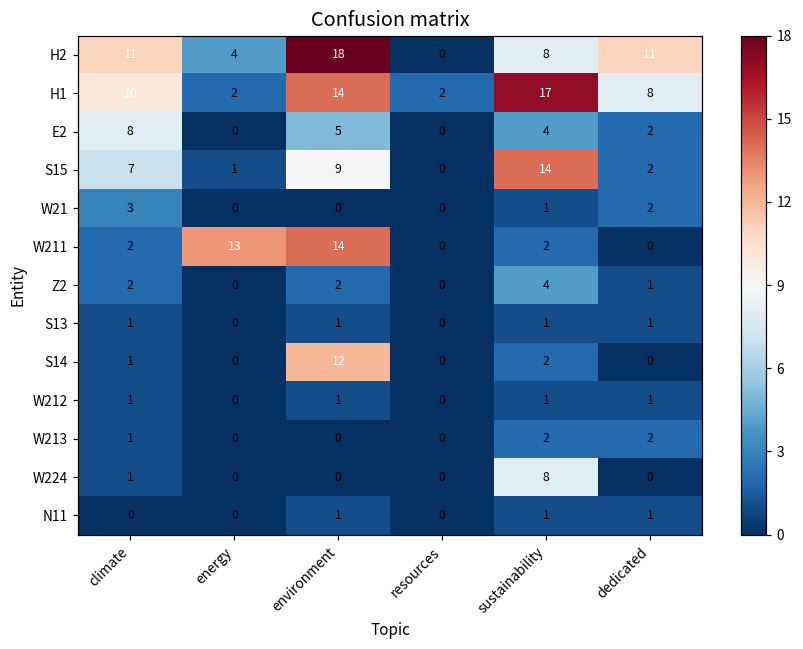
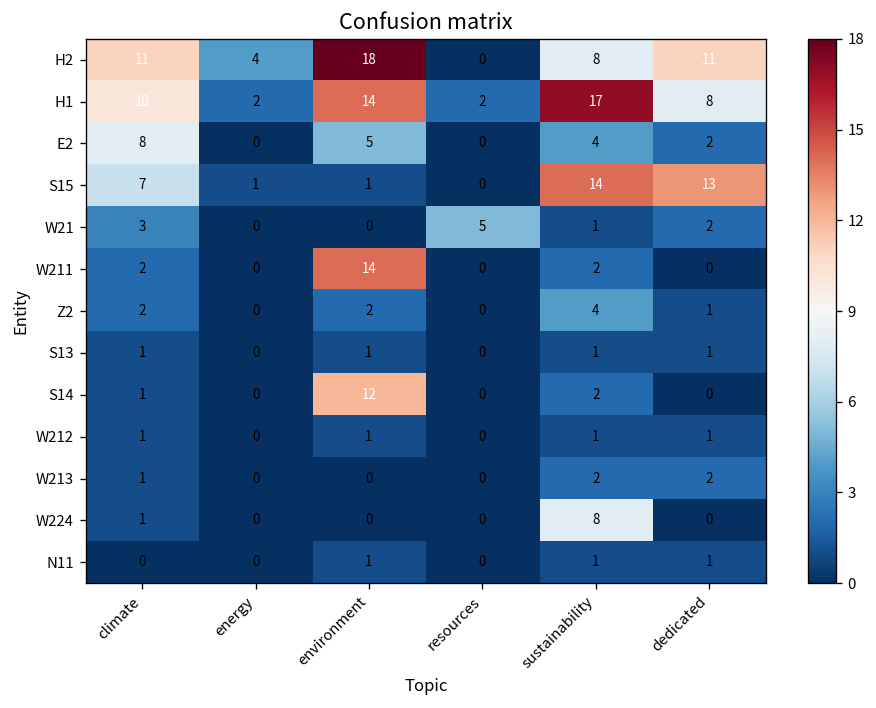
  {
    "H2": {
      "climate": 11,
      "energy": 4,
      "environment": 18,
      "resources": 0,
      "sustainability": 8,
      "dedicated": 11
    },
    "H1": {
      "energy": 2,
      "environment": 14,
      "resources": 2,
      "sustainability": 17,
      "dedicated": 8
    },
    "E2": {
      "climate": 8,
      "energy": 0,
      "environment": 5,
      "resources": 0,
      "sustainability": 4,
      "dedicated": 2
    },
    "S15": {
      "climate": 7,
      "energy": 1,
-     "environment": 9,
+     "environment": 1,
      "resources": 0,
      "sustainability": 14,
-     "dedicated": 2
+     "dedicated": 13
    },
    "W21": {
      "climate": 3,
      "energy": 0,
      "environment": 0,
-     "resources": 0,
+     "resources": 5,
      "sustainability": 1,
      "dedicated": 2
    },
    "W211": {
      "climate": 2,
-     "energy": 13,
+     "energy": 0,
      "environment": 14,
      "resources": 0,
      "sustainability": 2,
      "dedicated": 0
    },
    "Z2": {
      "climate": 2,
      "energy": 0,
      "environment": 2,
      "resources": 0,
      "sustainability": 4,
      "dedicated": 1
    },
    "S13": {
      "climate": 1,
      "energy": 0,
      "environment": 1,
      "resources": 0,
      "sustainability": 1,
      "dedicated": 1
    },
    "S14": {
      "climate": 1,
      "energy": 0,
      "environment": 12,
      "resources": 0,
      "sustainability": 2,
      "dedicated": 0
    },
    "W212": {
      "climate": 1,
      "energy": 0,
      "environment": 1,
      "resources": 0,
      "sustainability": 1,
      "dedicated": 1
    },
    "W213": {
      "climate": 1,
      "energy": 0,
      "environment": 0,
      "resources": 0,
      "sustainability": 2,
      "dedicated": 2
    },
    "W224": {
      "climate": 1,
      "energy": 0,
      "environment": 0,
      "resources": 0,
      "sustainability": 8,
      "dedicated": 0
    },
    "N11": {
      "climate": 0,
      "energy": 0,
      "environment": 1,
      "resources": 0,
      "sustainability": 1,
      "dedicated": 1
    }
  }
